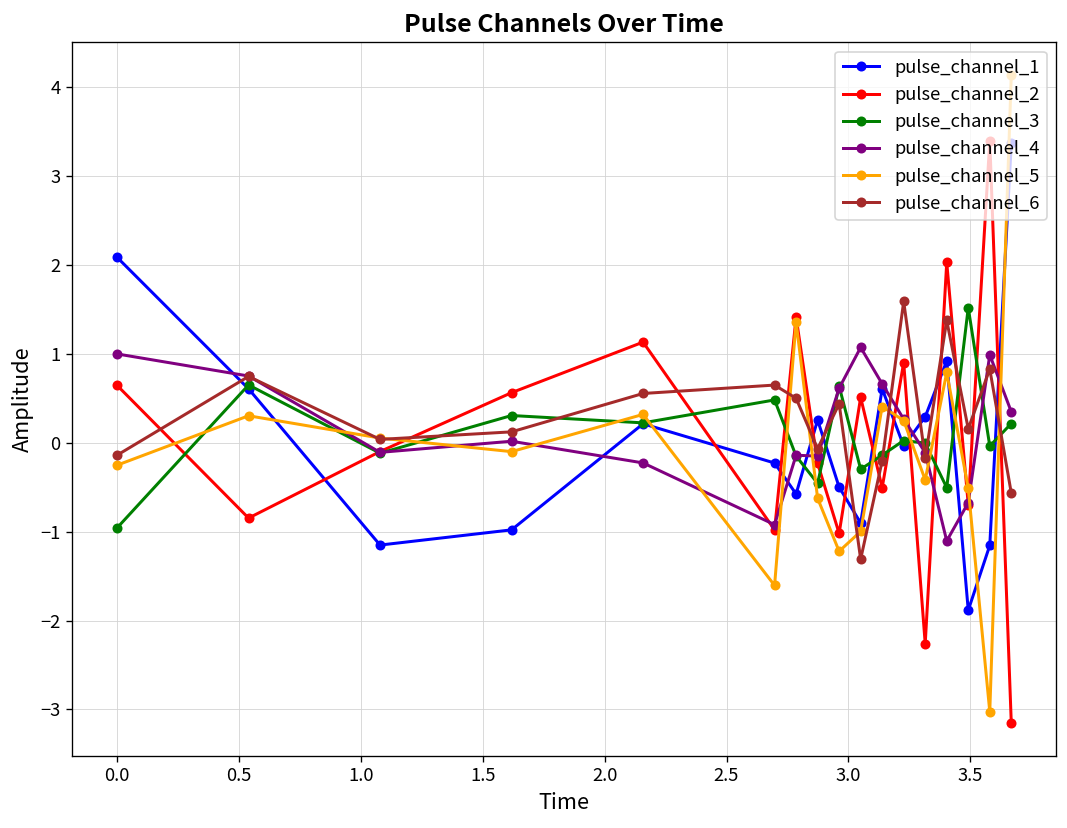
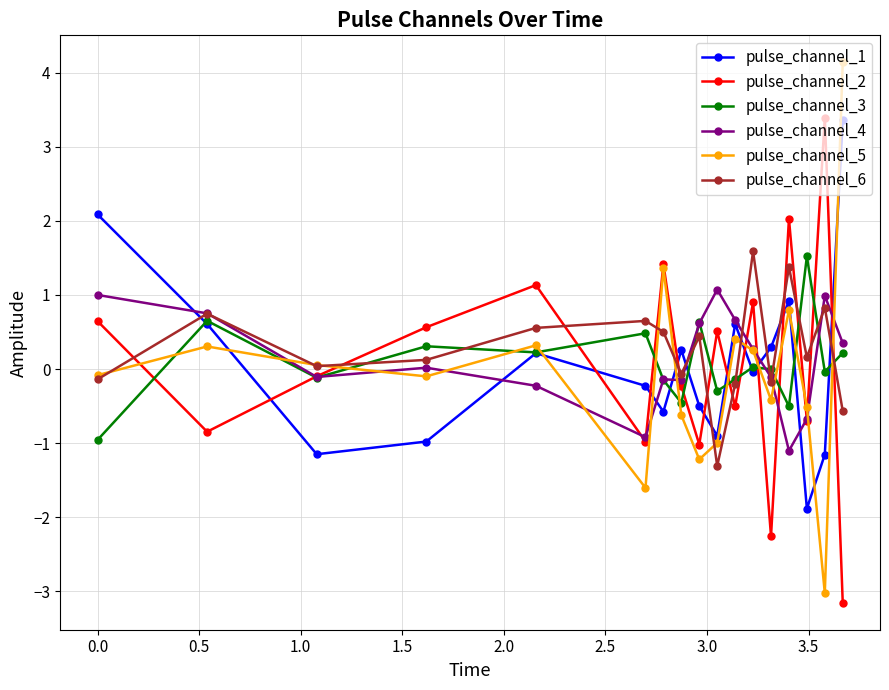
  {
    "pulse_channel_1": {
      "0.0": 2.1
    },
    "pulse_channel_2": {
      "0.0": 0.6
    },
    "pulse_channel_3": {
      "0.0": -1.0
    },
    "pulse_channel_4": {
      "0.0": 1.0
    },
    "pulse_channel_5": {
-     "0.0": -0.3
+     "0.0": -0.1
    },
    "pulse_channel_6": {
      "0.0": -0.1
    }
  }
